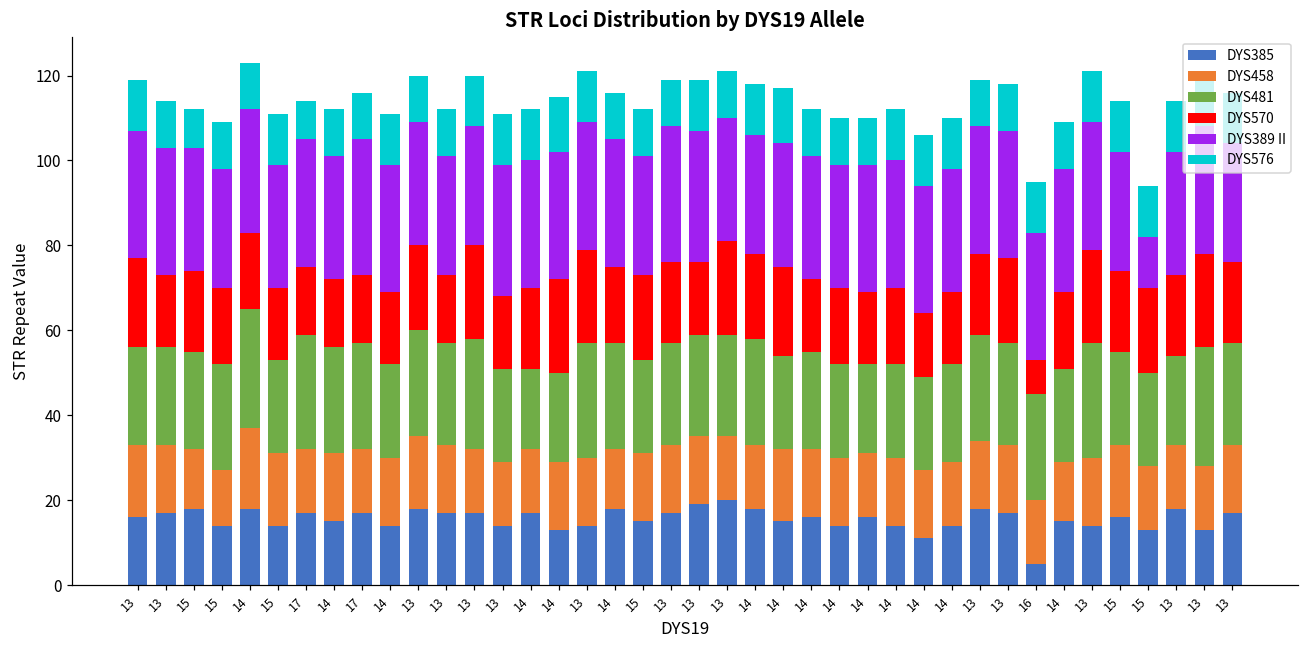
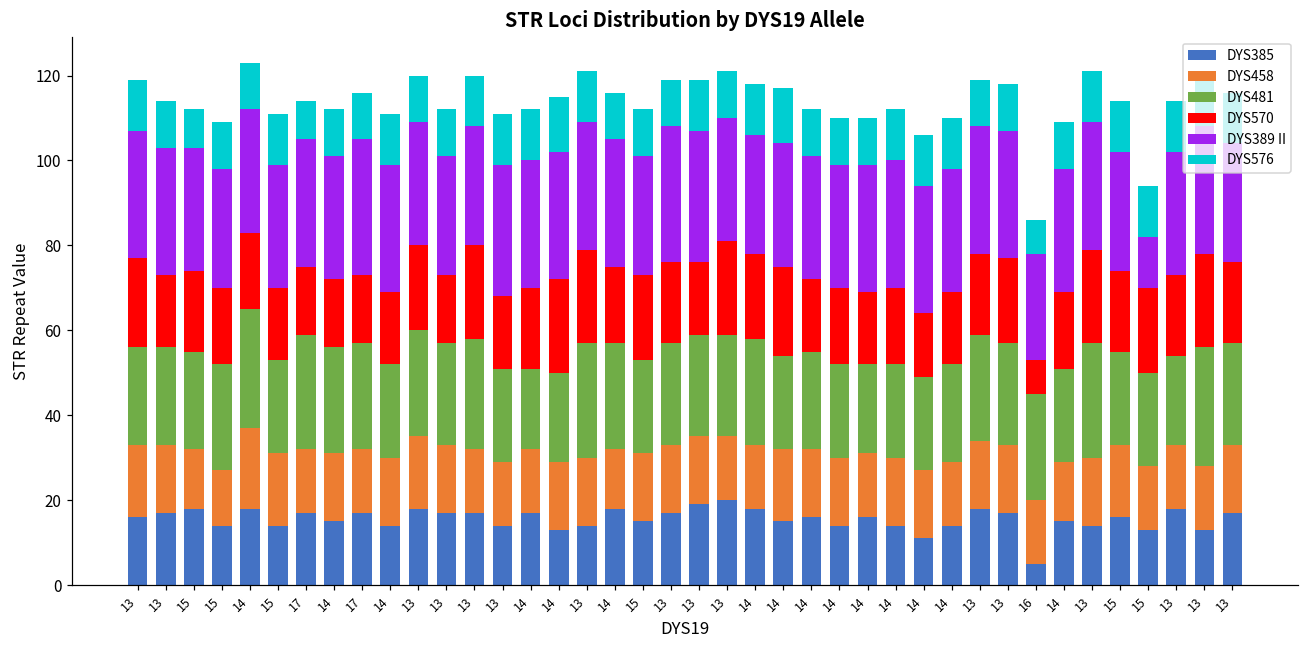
  {
    "DYS385": {
      "16": 5
    },
    "DYS458": {
      "16": 15
    },
    "DYS481": {
      "16": 25
    },
    "DYS570": {
      "16": 8
    },
    "DYS389 II": {
-     "16": 30
+     "16": 25
    },
    "DYS576": {
-     "16": 12
+     "16": 8
    }
  }
